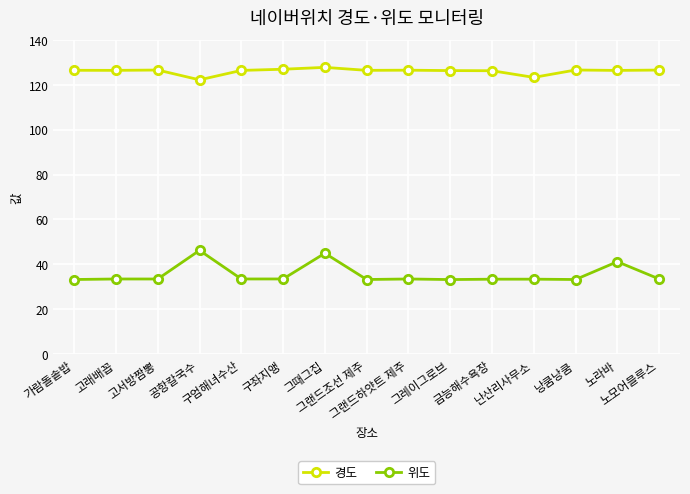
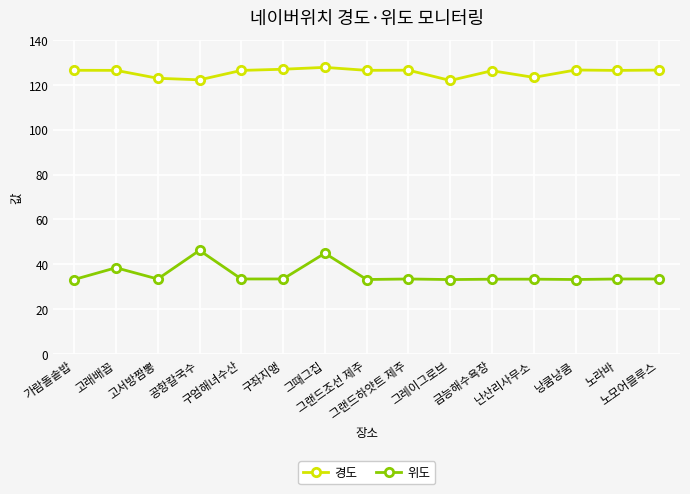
  {
    "경도": {
      "가람돌솥밥": 126,
      "고래배꼽": 126,
-     "고서방짬뽕": 127,
+     "고서방짬뽕": 123,
      "공항칼국수": 122,
      "구엄해녀수산": 126,
      "구좌지앵": 127,
      "그때그집": 128,
      "그랜드조선 제주": 126,
      "그랜드하얏트 제주": 126,
-     "그레이그로브": 126,
+     "그레이그로브": 122,
      "금능해수욕장": 126,
      "난산리사무소": 123,
      "낭쿰낭쿰": 127,
      "노라바": 126,
      "노모어블루스": 127
    },
    "위도": {
      "가람돌솥밥": 33,
-     "고래배꼽": 33,
+     "고래배꼽": 38,
      "고서방짬뽕": 33,
      "공항칼국수": 46,
      "구엄해녀수산": 33,
      "구좌지앵": 33,
      "그때그집": 45,
      "그랜드조선 제주": 33,
      "그랜드하얏트 제주": 33,
      "그레이그로브": 33,
      "금능해수욕장": 33,
      "난산리사무소": 33,
      "낭쿰낭쿰": 33,
-     "노라바": 41,
+     "노라바": 33,
      "노모어블루스": 33
    }
  }
